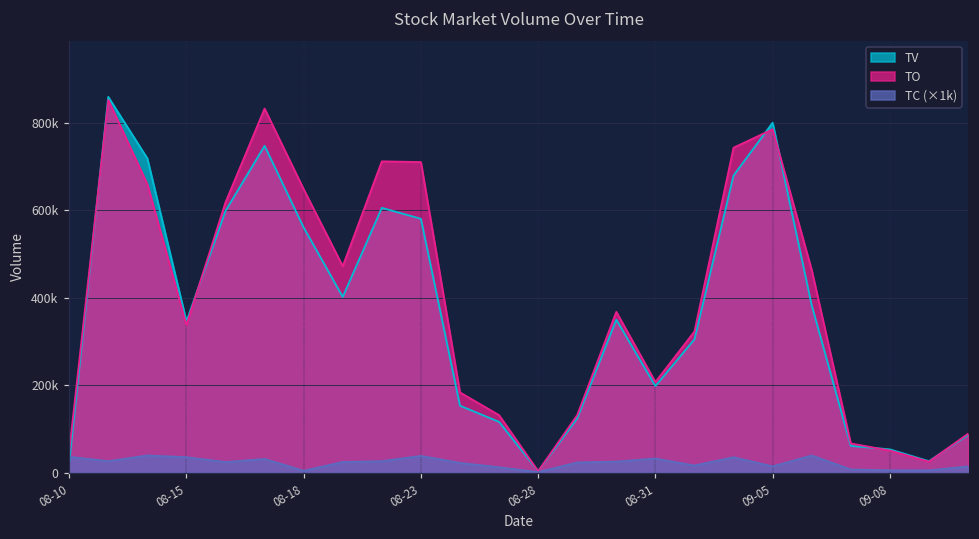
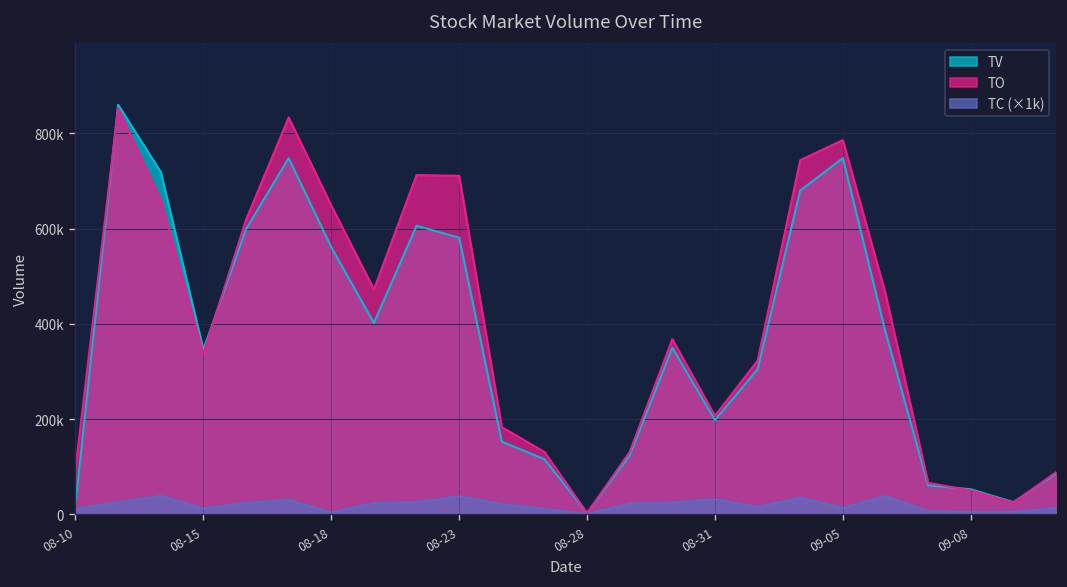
  {
    "TV": {
      "08-10": 20000,
      "08-15": 350000,
      "08-18": 560000,
      "08-23": 580000,
      "08-31": 200000,
-     "09-05": 800000
+     "09-05": 750000
    },
    "TO": {
-     "08-10": 50000,
+     "08-10": 100000,
      "08-15": 340000,
      "08-18": 650000,
      "08-23": 710000,
      "08-31": 210000,
      "09-05": 790000
    },
    "TC (×1k)": {
-     "08-10": 40000,
-     "08-15": 40000,
+     "08-10": 10000,
+     "08-15": 10000,
      "08-18": 0,
      "08-23": 40000,
      "08-31": 30000,
      "09-05": 10000,
      "09-08": 10000
    }
  }
